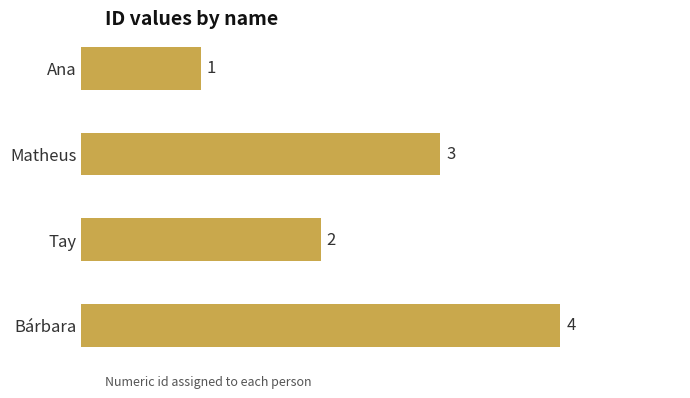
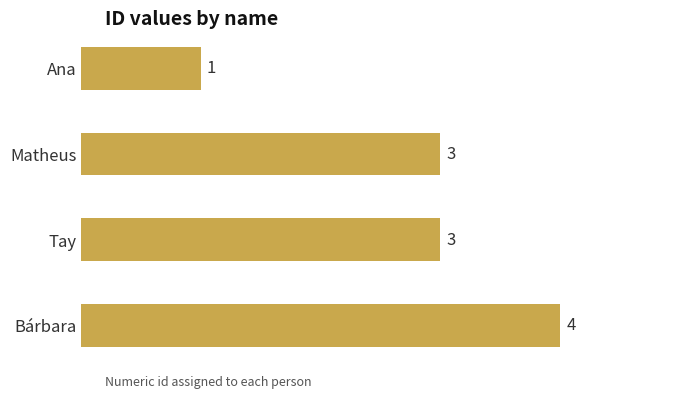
  {
    "Ana": 1,
    "Matheus": 3,
-   "Tay": 2,
+   "Tay": 3,
    "Bárbara": 4
  }
